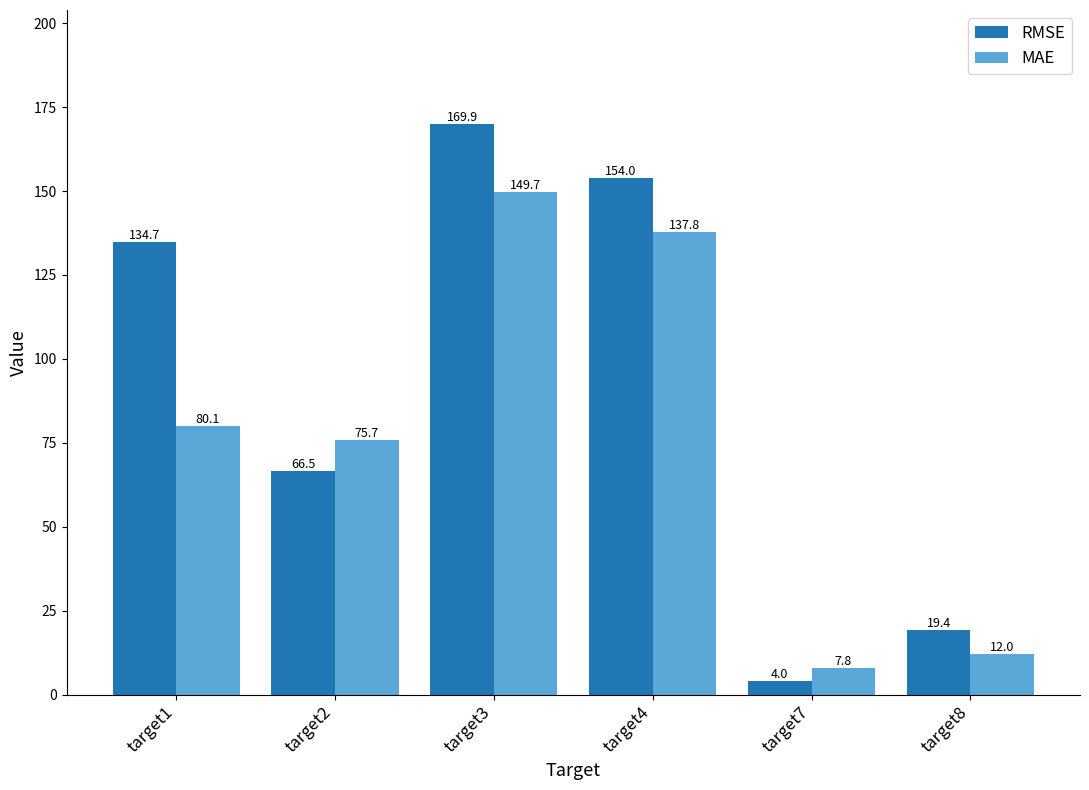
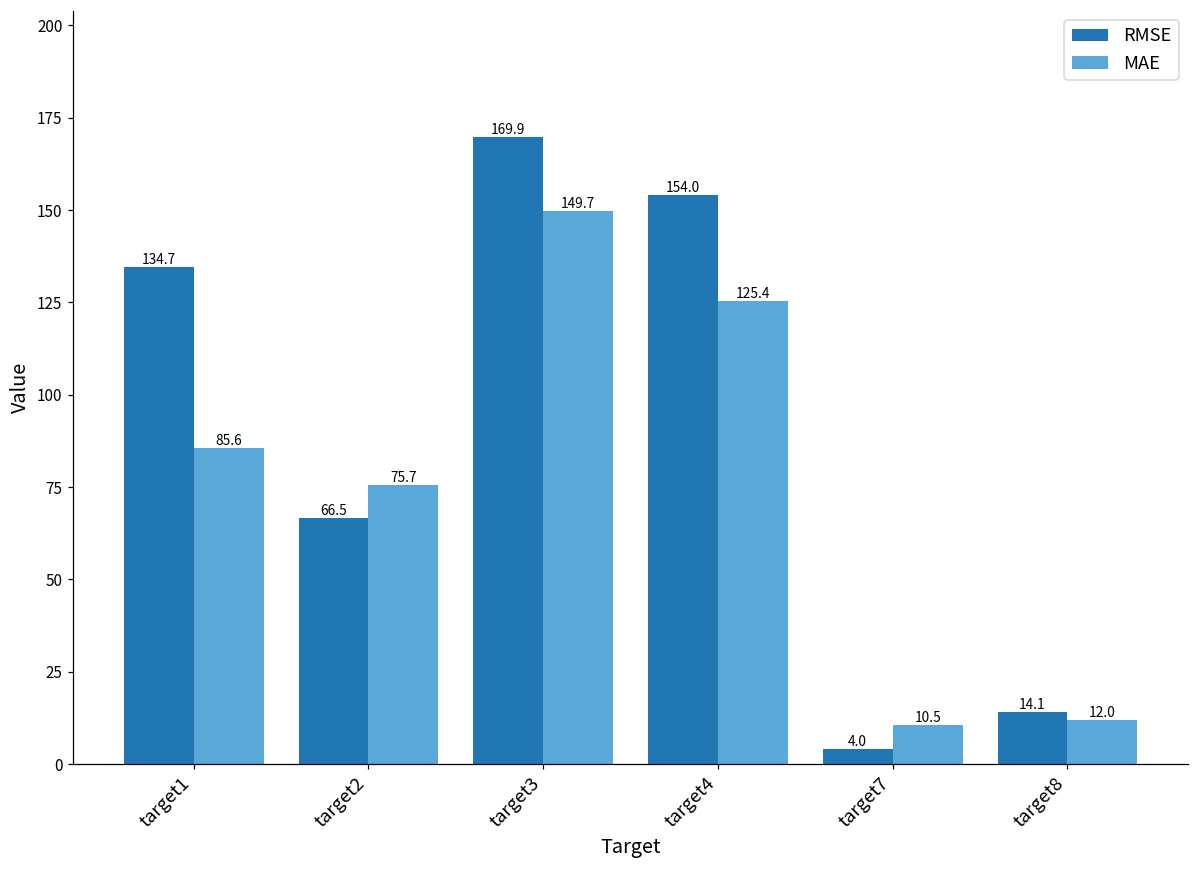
  {
    "RMSE": {
      "target1": 134.7,
      "target2": 66.5,
      "target3": 169.9,
      "target4": 154.0,
      "target7": 4.0,
-     "target8": 19.4
+     "target8": 14.1
    },
    "MAE": {
-     "target1": 80.1,
+     "target1": 85.6,
      "target2": 75.7,
      "target3": 149.7,
-     "target4": 137.8,
-     "target7": 7.8,
+     "target4": 125.4,
+     "target7": 10.5,
      "target8": 12.0
    }
  }
